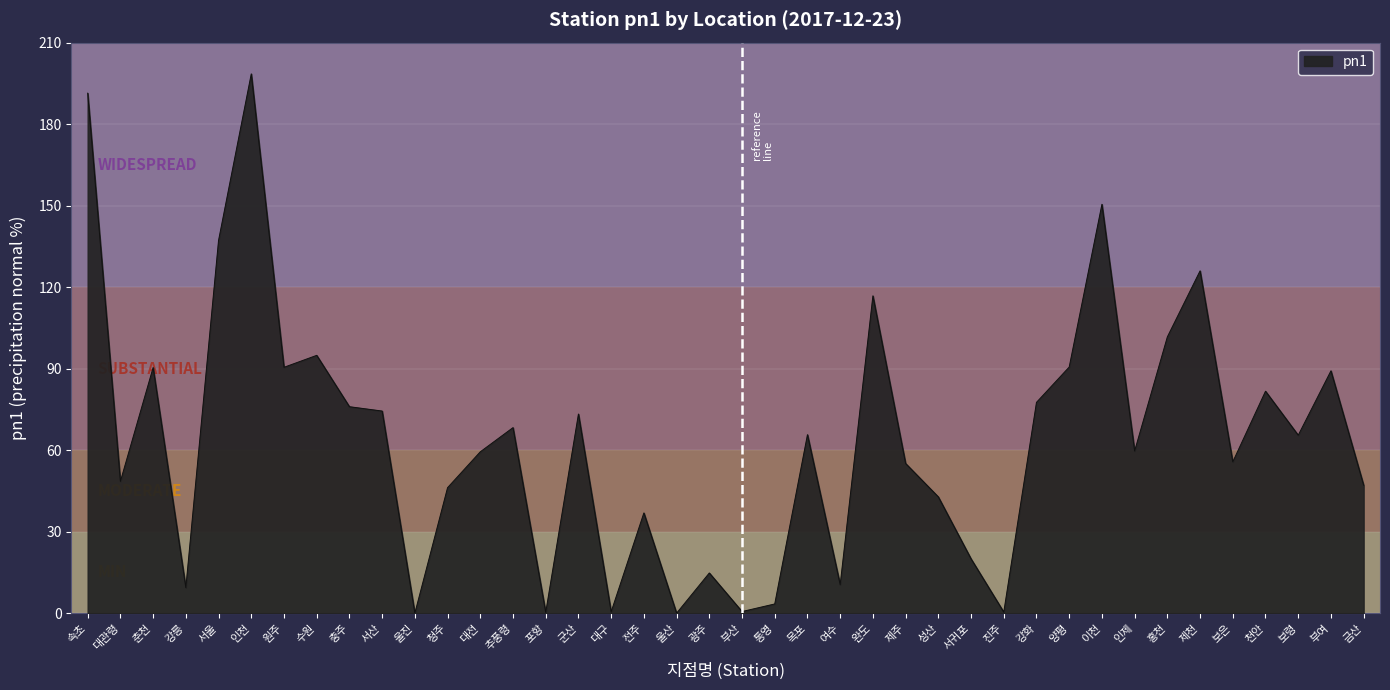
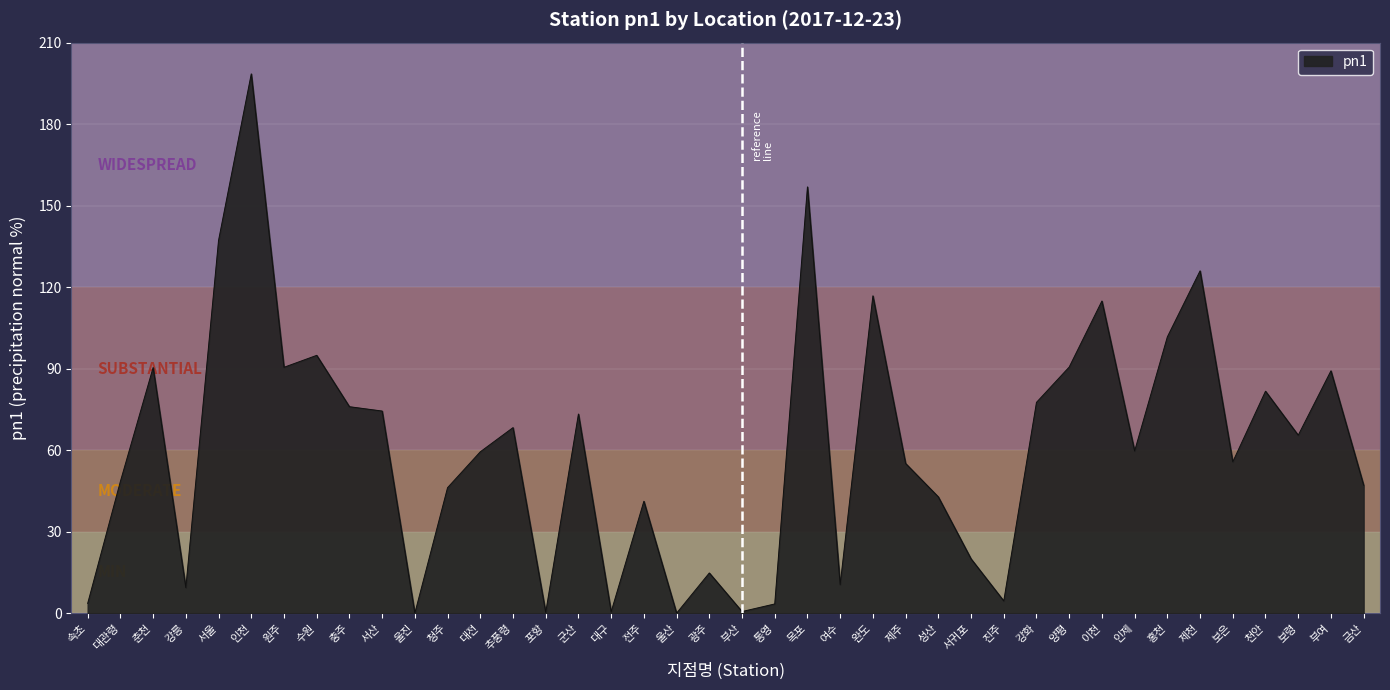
  {
-   "속초": 191,
+   "속초": 4,
    "대관령": 49,
    "춘천": 90,
    "강릉": 9,
    "서울": 137,
    "인천": 199,
    "원주": 91,
    "수원": 95,
    "충주": 76,
    "서산": 74,
    "울진": 0,
    "청주": 46,
    "대전": 59,
    "추풍령": 68,
    "포항": 0,
    "군산": 73,
    "대구": 1,
-   "전주": 37,
+   "전주": 41,
    "울산": 0,
    "광주": 15,
    "부산": 1,
    "통영": 3,
-   "목포": 66,
+   "목포": 157,
    "여수": 11,
    "완도": 117,
    "제주": 55,
    "성산": 43,
    "서귀포": 20,
-   "진주": 0,
+   "진주": 5,
    "강화": 78,
    "양평": 91,
-   "이천": 151,
+   "이천": 115,
    "인제": 60,
    "홍천": 102,
    "제천": 126,
    "보은": 56,
    "천안": 82,
    "보령": 66,
    "부여": 89,
    "금산": 47
  }
